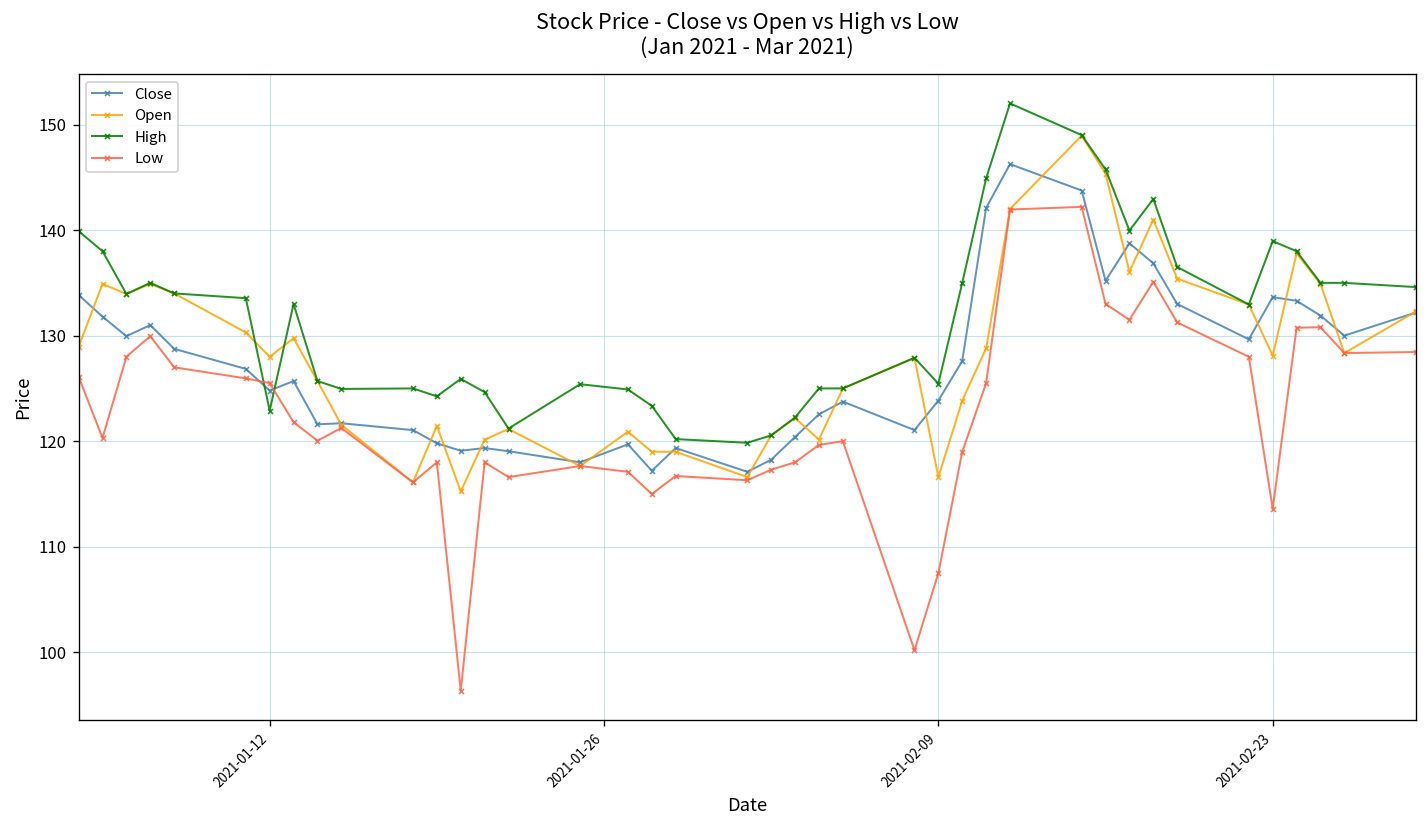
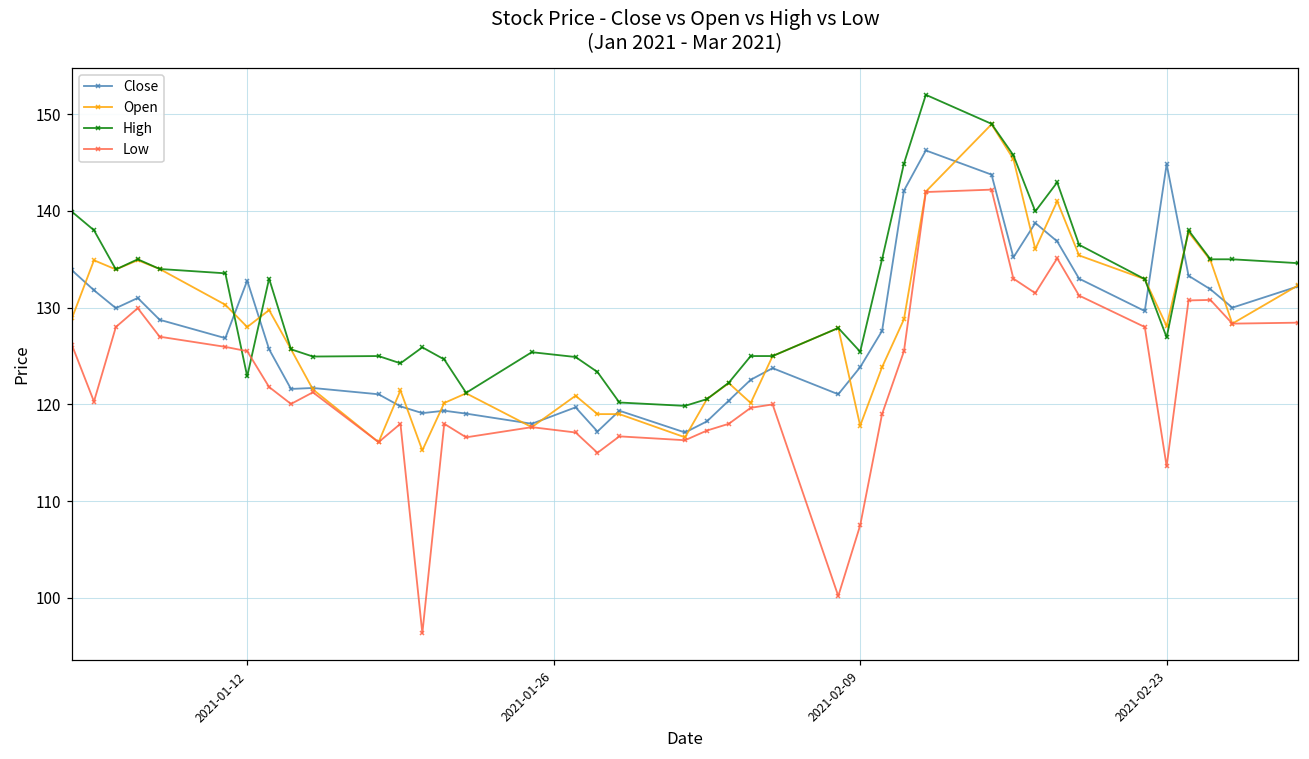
  {
    "Close": {
-     "2021-01-12": 125,
+     "2021-01-12": 133,
      "2021-02-09": 124,
-     "2021-02-23": 134
+     "2021-02-23": 145
    },
    "Open": {
      "2021-01-12": 128,
-     "2021-02-09": 117,
+     "2021-02-09": 118,
      "2021-02-23": 128
    },
    "High": {
      "2021-01-12": 123,
      "2021-02-09": 125,
-     "2021-02-23": 139
+     "2021-02-23": 127
    },
    "Low": {
      "2021-01-12": 126,
      "2021-02-09": 108,
      "2021-02-23": 114
    }
  }
